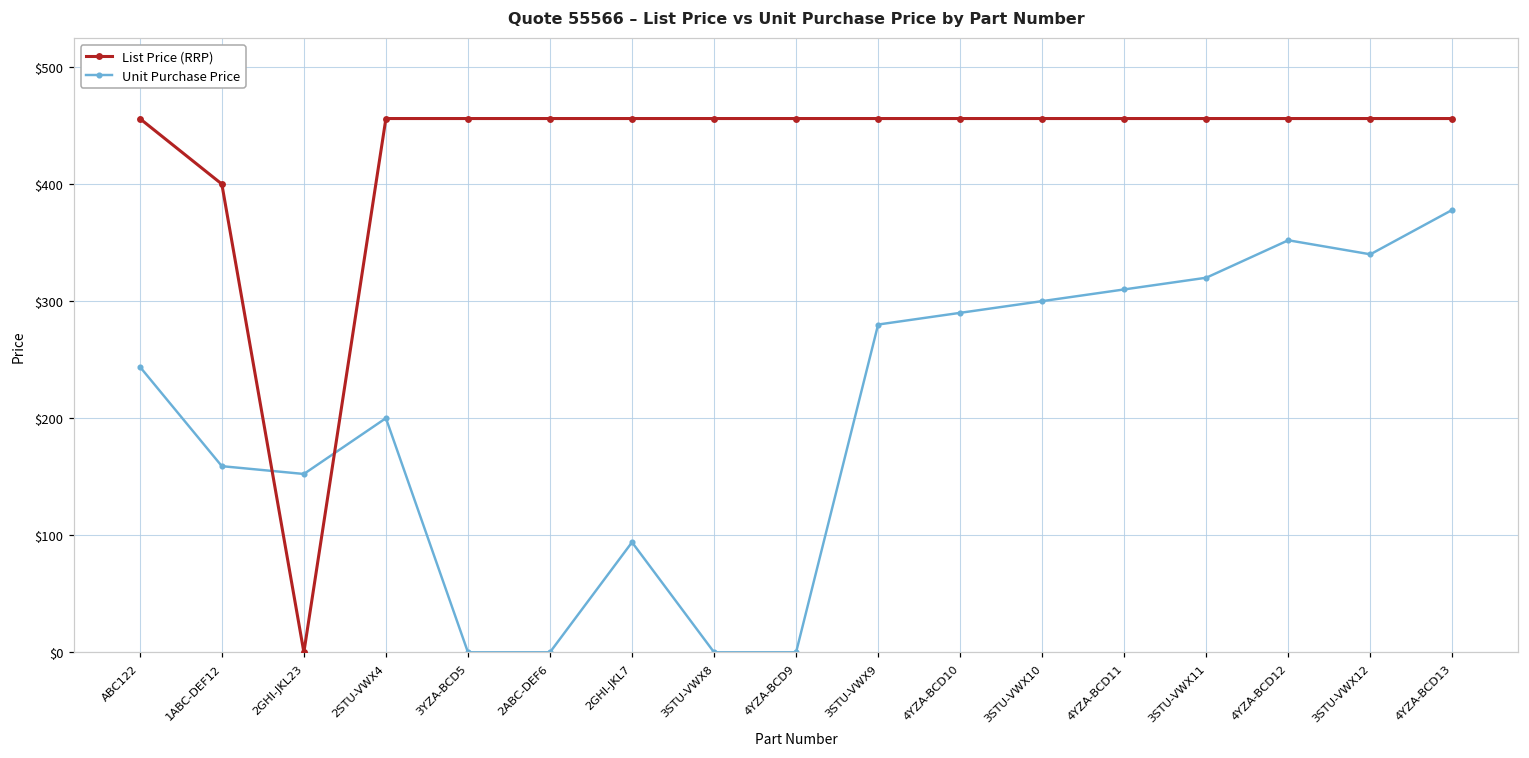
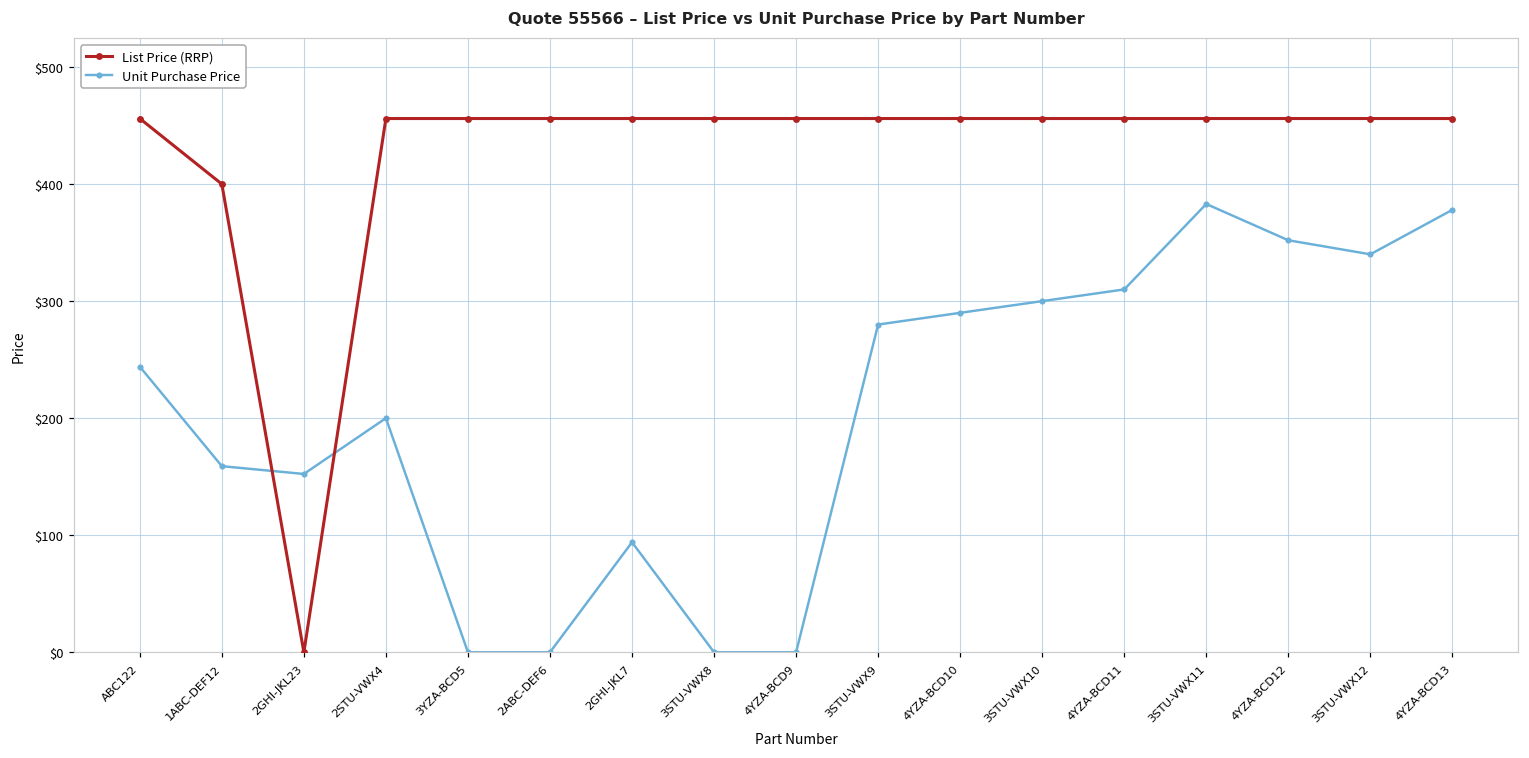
  {
    "List Price (RRP)": {
      "ABC122": "$456",
      "1ABC-DEF12": "$400",
      "2GHI-JKL23": "$0",
      "2STU-VWX4": "$456",
      "3YZA-BCD5": "$456",
      "2ABC-DEF6": "$456",
      "2GHI-JKL7": "$456",
      "3STU-VWX8": "$456",
      "4YZA-BCD9": "$456",
      "3STU-VWX9": "$456",
      "4YZA-BCD10": "$456",
      "3STU-VWX10": "$456",
      "4YZA-BCD11": "$456",
      "3STU-VWX11": "$456",
      "4YZA-BCD12": "$456",
      "3STU-VWX12": "$456",
      "4YZA-BCD13": "$456"
    },
    "Unit Purchase Price": {
      "ABC122": "$244",
      "1ABC-DEF12": "$159",
      "2GHI-JKL23": "$152",
      "2STU-VWX4": "$200",
      "3YZA-BCD5": "$0",
      "2ABC-DEF6": "$0",
      "2GHI-JKL7": "$94",
      "3STU-VWX8": "$0",
      "4YZA-BCD9": "$0",
      "3STU-VWX9": "$280",
      "4YZA-BCD10": "$290",
      "3STU-VWX10": "$300",
      "4YZA-BCD11": "$310",
-     "3STU-VWX11": "$320",
+     "3STU-VWX11": "$383",
      "4YZA-BCD12": "$352",
      "3STU-VWX12": "$340",
      "4YZA-BCD13": "$378"
    }
  }
